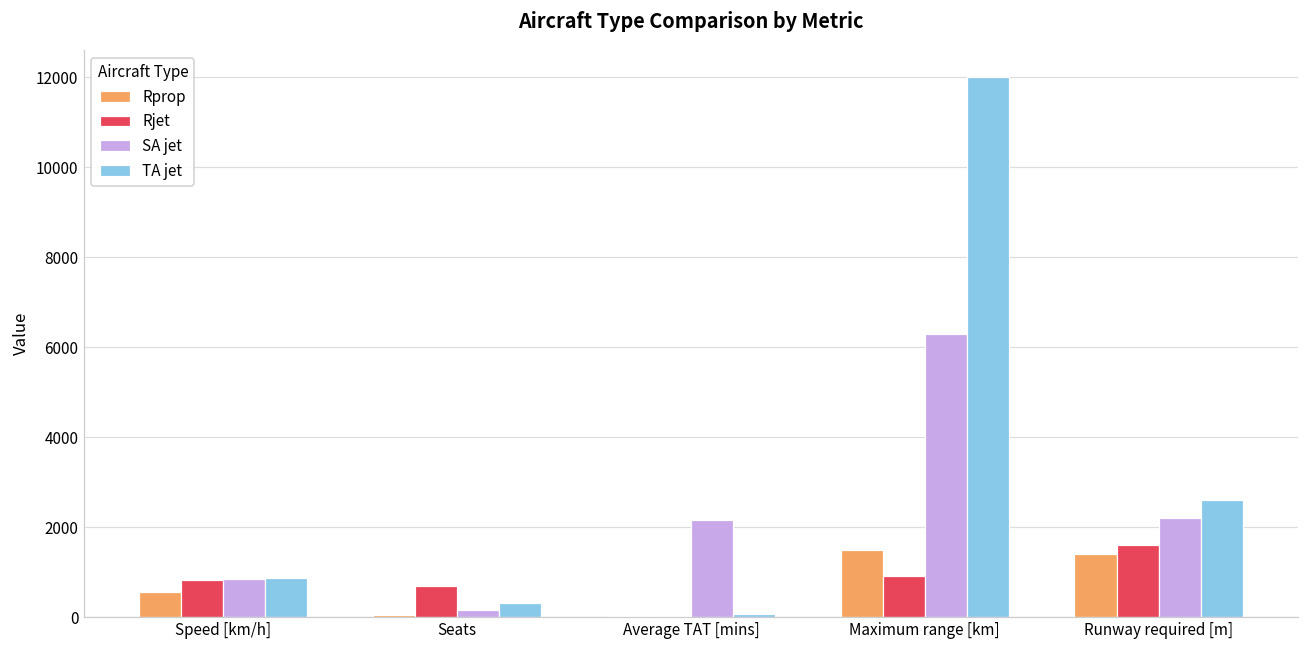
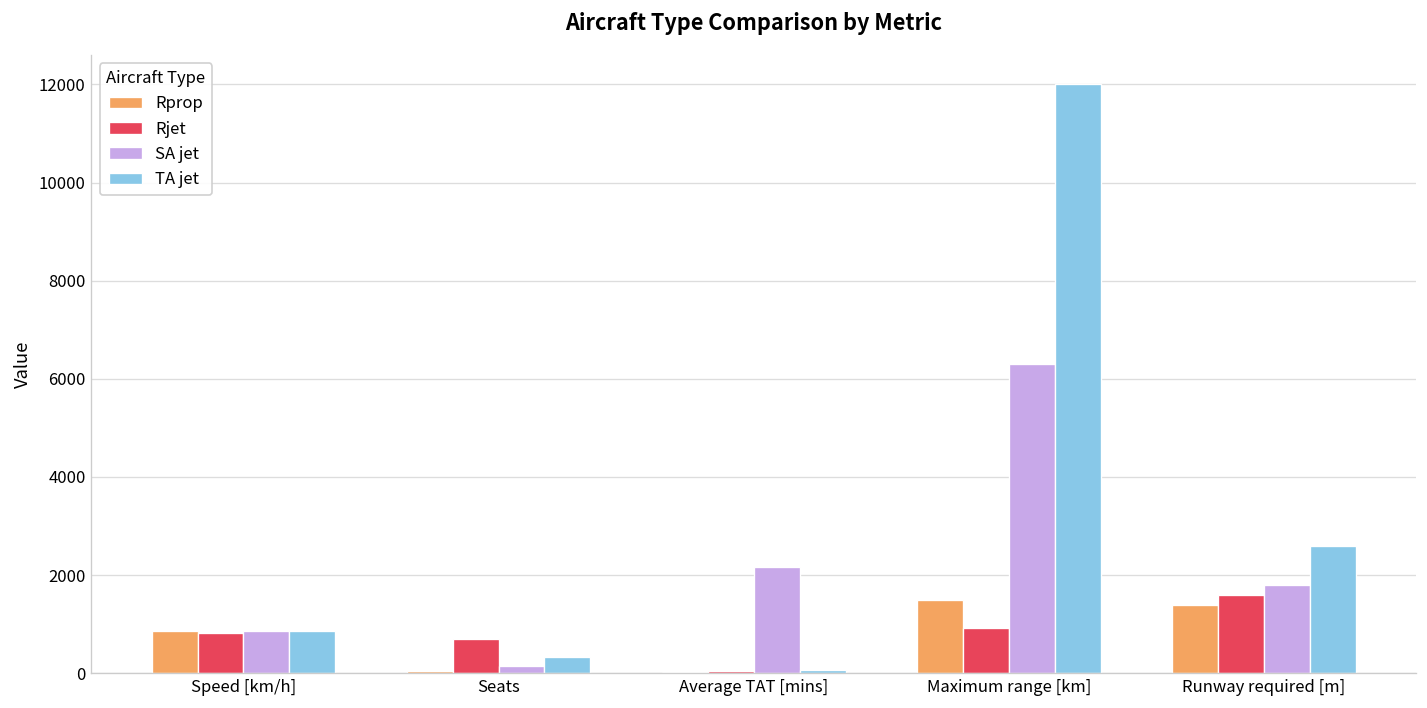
  {
    "Rprop": {
-     "Speed [km/h]": 600,
+     "Speed [km/h]": 900,
      "Maximum range [km]": 1500,
      "Runway required [m]": 1400
    },
    "Rjet": {
      "Speed [km/h]": 800,
      "Seats": 700,
      "Maximum range [km]": 900,
      "Runway required [m]": 1600
    },
    "SA jet": {
      "Speed [km/h]": 900,
      "Seats": 200,
      "Average TAT [mins]": 2200,
      "Maximum range [km]": 6300,
-     "Runway required [m]": 2200
+     "Runway required [m]": 1800
    },
    "TA jet": {
      "Speed [km/h]": 900,
      "Seats": 300,
      "Maximum range [km]": 12000,
      "Runway required [m]": 2600
    }
  }
